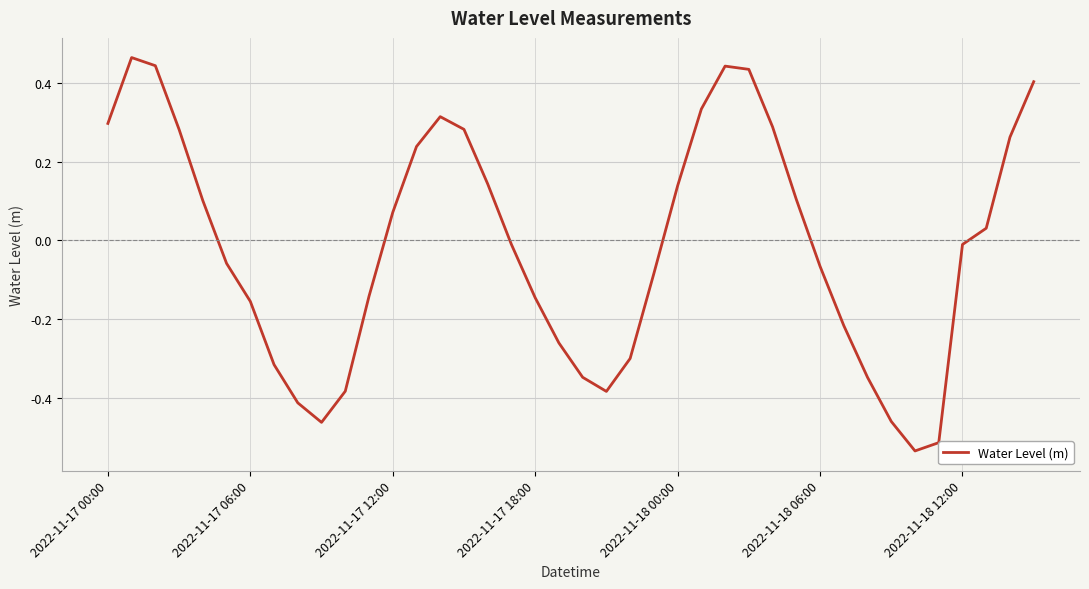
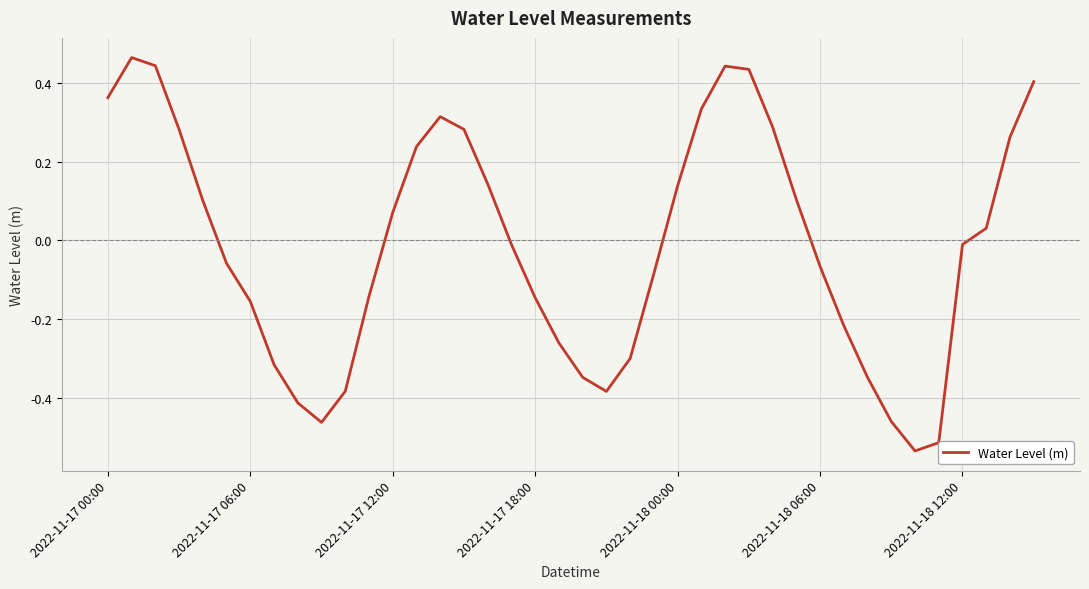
  {
-   "2022-11-17 00:00": 0.30,
+   "2022-11-17 00:00": 0.36,
    "2022-11-17 06:00": -0.15,
    "2022-11-17 12:00": 0.07,
    "2022-11-17 18:00": -0.15,
    "2022-11-18 00:00": 0.14,
    "2022-11-18 06:00": -0.07,
    "2022-11-18 12:00": -0.01
  }
